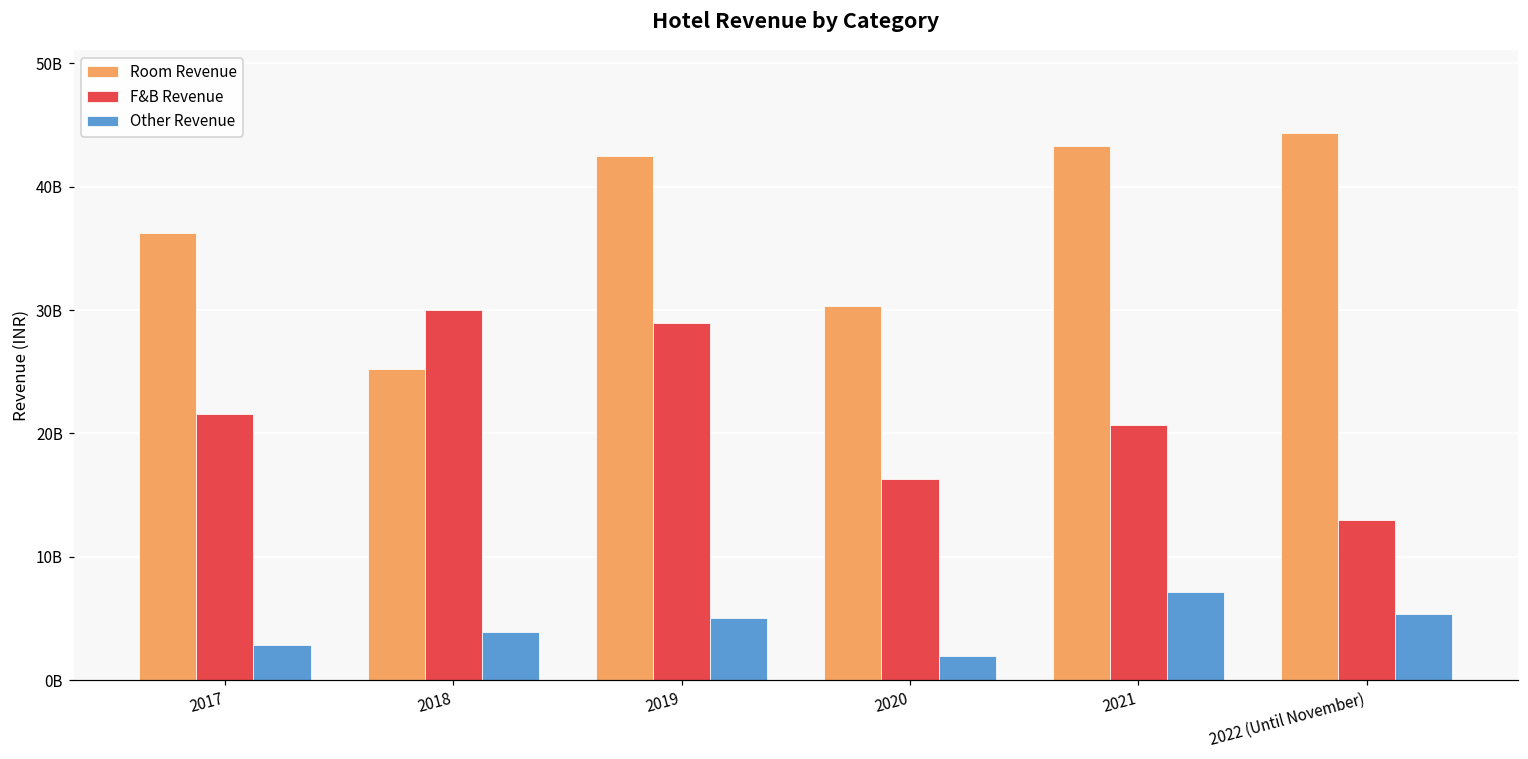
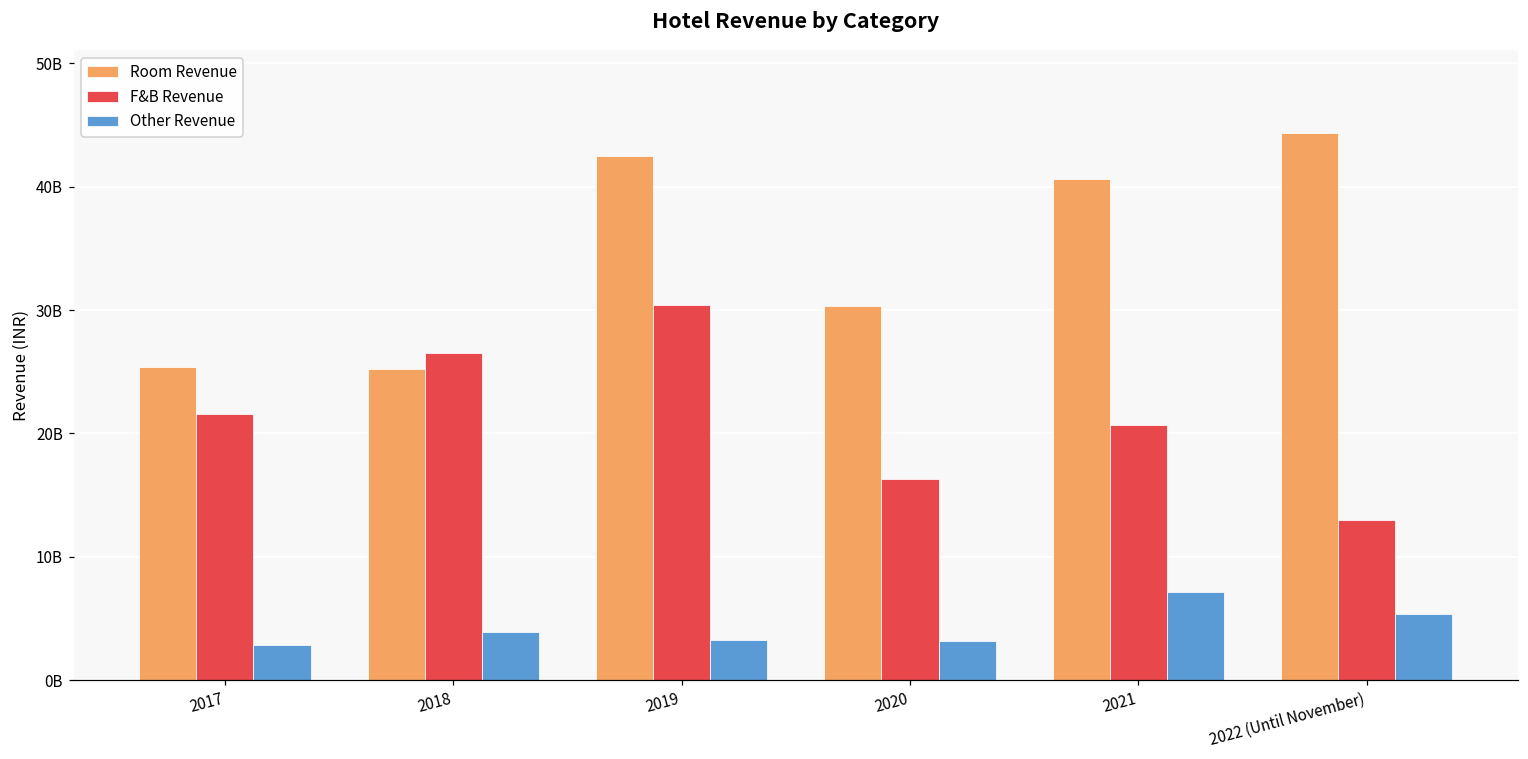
  {
    "Room Revenue": {
-     "2017": 36300000000,
+     "2017": 25400000000,
      "2018": 25200000000,
      "2019": 42500000000,
      "2020": 30400000000,
-     "2021": 43300000000,
+     "2021": 40600000000,
      "2022 (Until November)": 44400000000
    },
    "F&B Revenue": {
      "2017": 21600000000,
-     "2018": 30000000000,
-     "2019": 29000000000,
+     "2018": 26500000000,
+     "2019": 30400000000,
      "2020": 16300000000,
      "2021": 20700000000,
      "2022 (Until November)": 13000000000
    },
    "Other Revenue": {
      "2017": 2900000000,
      "2018": 3900000000,
-     "2019": 5100000000,
-     "2020": 1900000000,
+     "2019": 3300000000,
+     "2020": 3200000000,
      "2021": 7100000000,
      "2022 (Until November)": 5400000000
    }
  }
